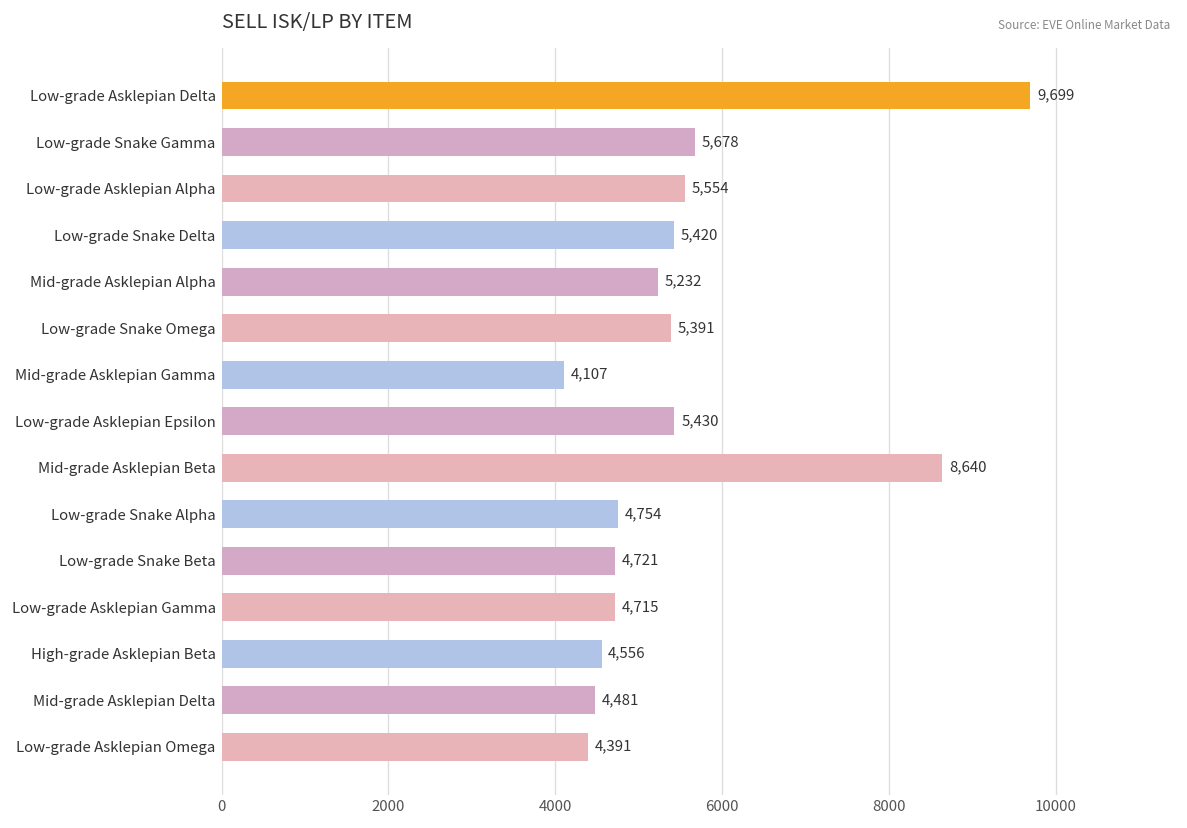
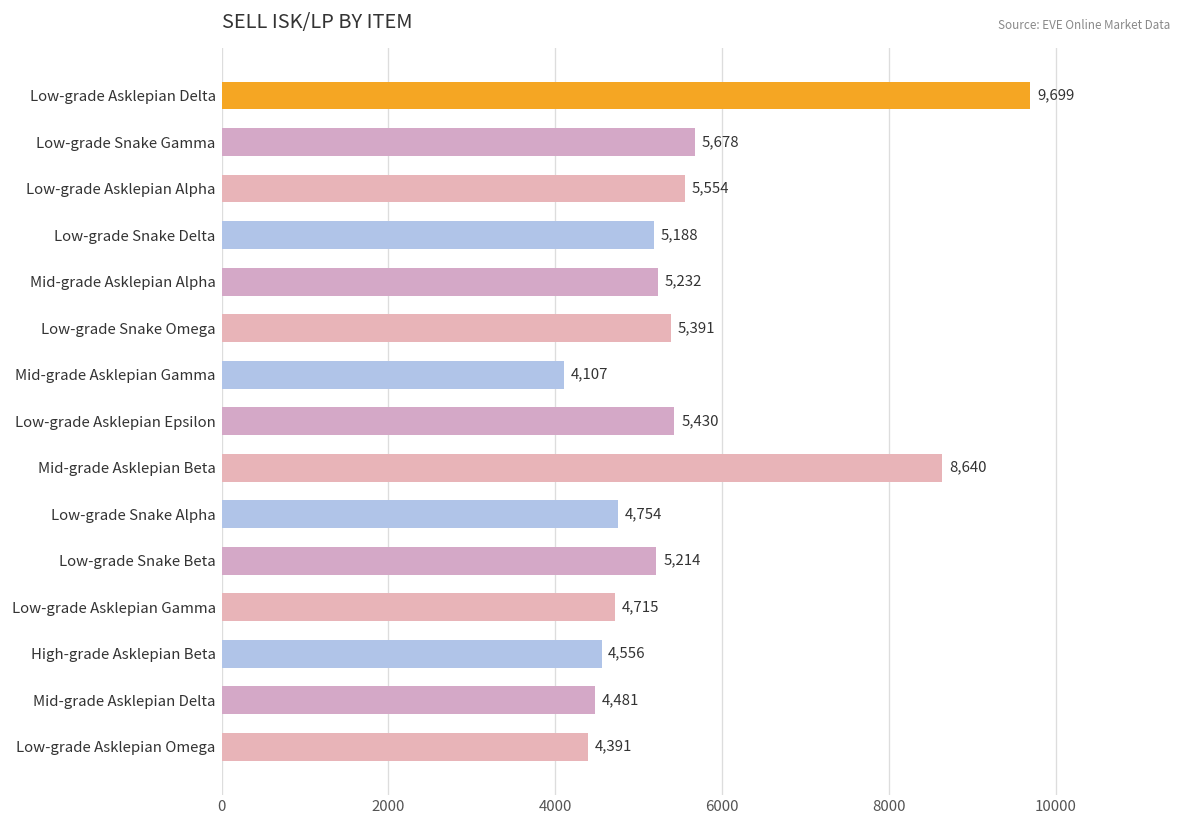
  {
    "Low-grade Asklepian Delta": "9,699",
    "Low-grade Snake Gamma": "5,678",
    "Low-grade Asklepian Alpha": "5,554",
-   "Low-grade Snake Delta": "5,420",
+   "Low-grade Snake Delta": "5,188",
    "Mid-grade Asklepian Alpha": "5,232",
    "Low-grade Snake Omega": "5,391",
    "Mid-grade Asklepian Gamma": "4,107",
    "Low-grade Asklepian Epsilon": "5,430",
    "Mid-grade Asklepian Beta": "8,640",
    "Low-grade Snake Alpha": "4,754",
-   "Low-grade Snake Beta": "4,721",
+   "Low-grade Snake Beta": "5,214",
    "Low-grade Asklepian Gamma": "4,715",
    "High-grade Asklepian Beta": "4,556",
    "Mid-grade Asklepian Delta": "4,481",
    "Low-grade Asklepian Omega": "4,391"
  }
